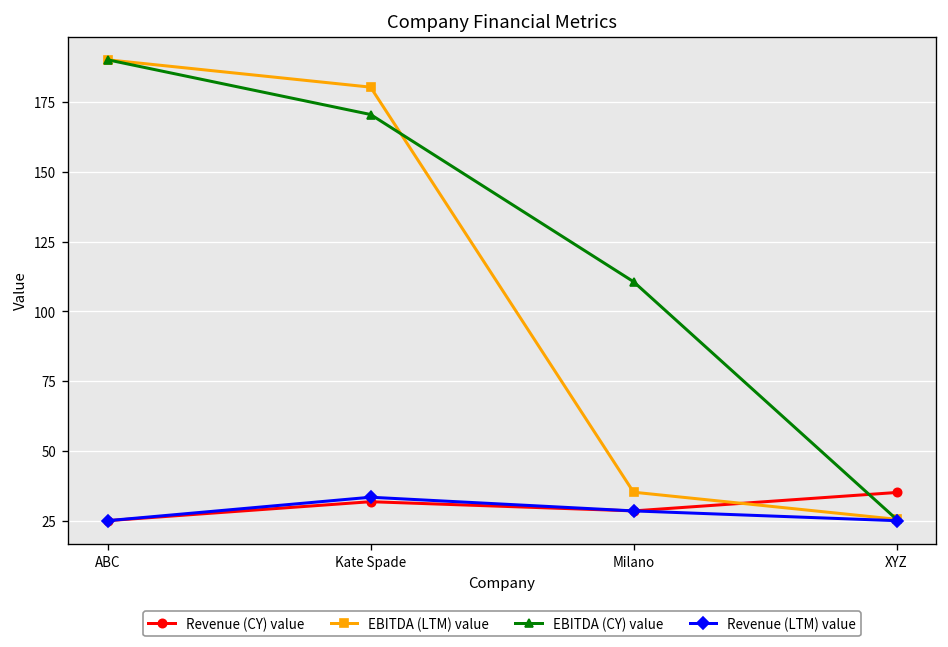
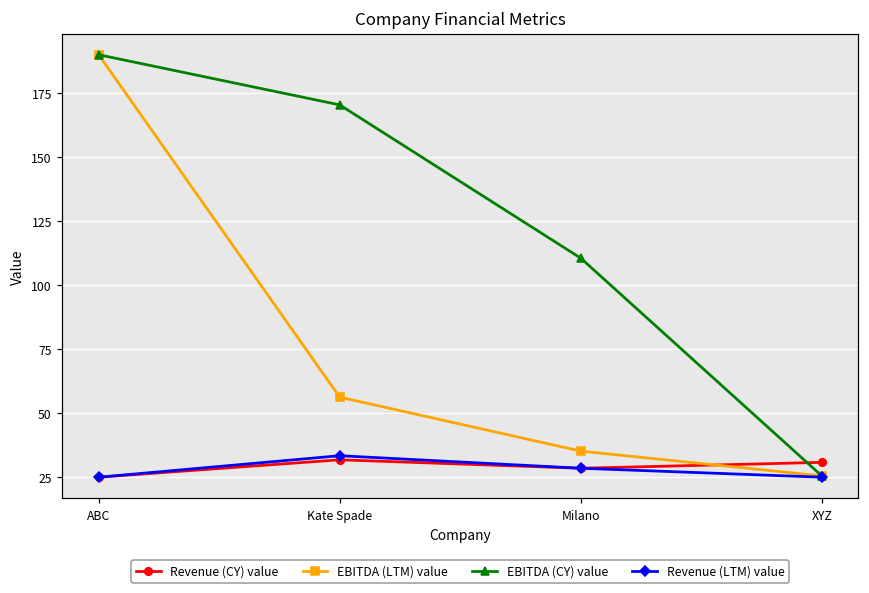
  {
    "Revenue (CY) value": {
      "Kate Spade": 32,
-     "XYZ": 35
+     "XYZ": 31
    },
    "EBITDA (LTM) value": {
-     "Kate Spade": 180,
+     "Kate Spade": 56,
      "Milano": 35
    },
    "EBITDA (CY) value": {
      "Kate Spade": 171,
      "Milano": 111
    },
    "Revenue (LTM) value": {
      "Kate Spade": 33
    }
  }
